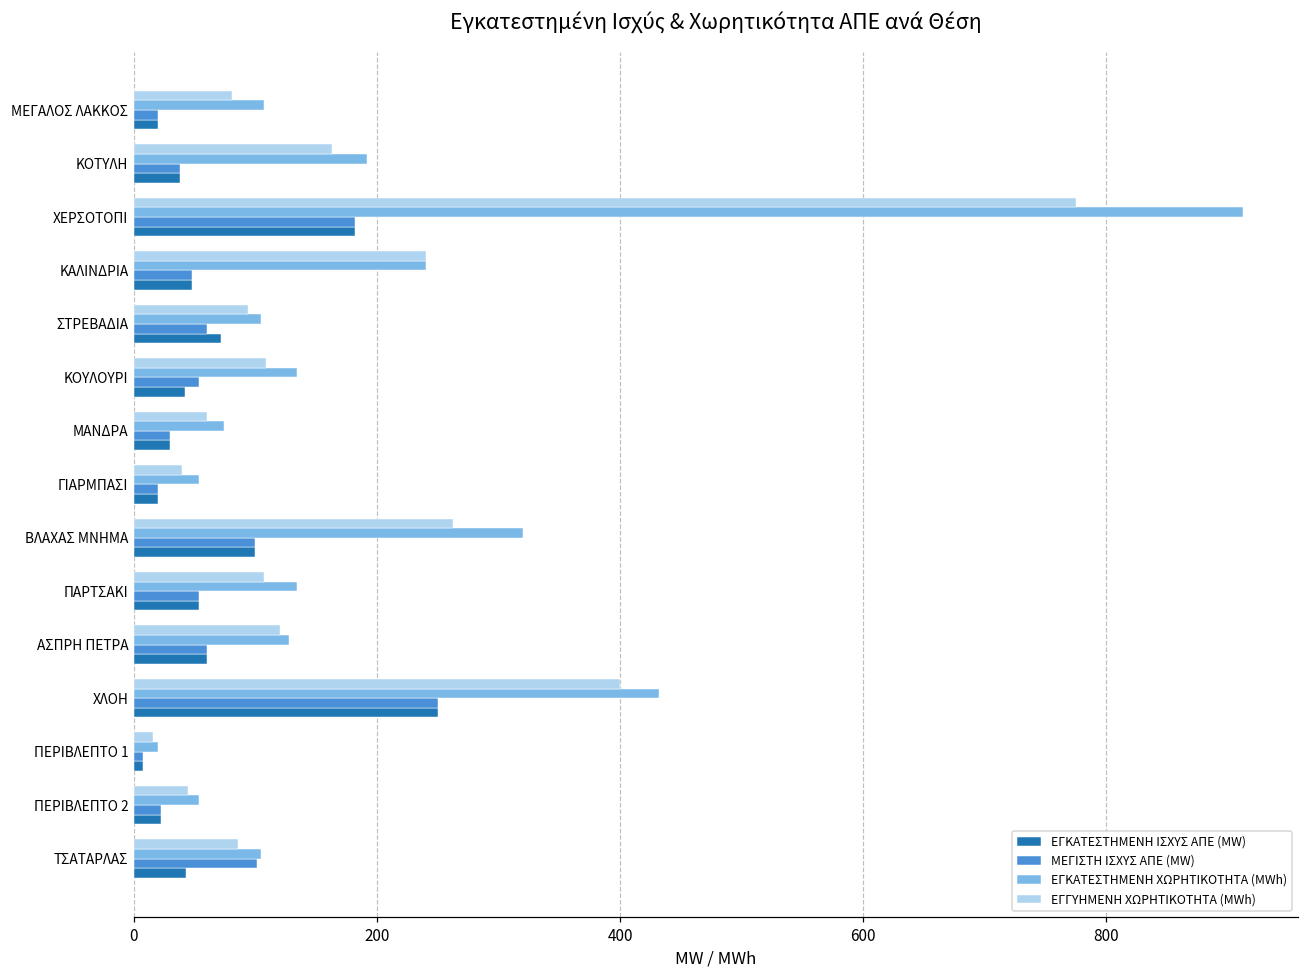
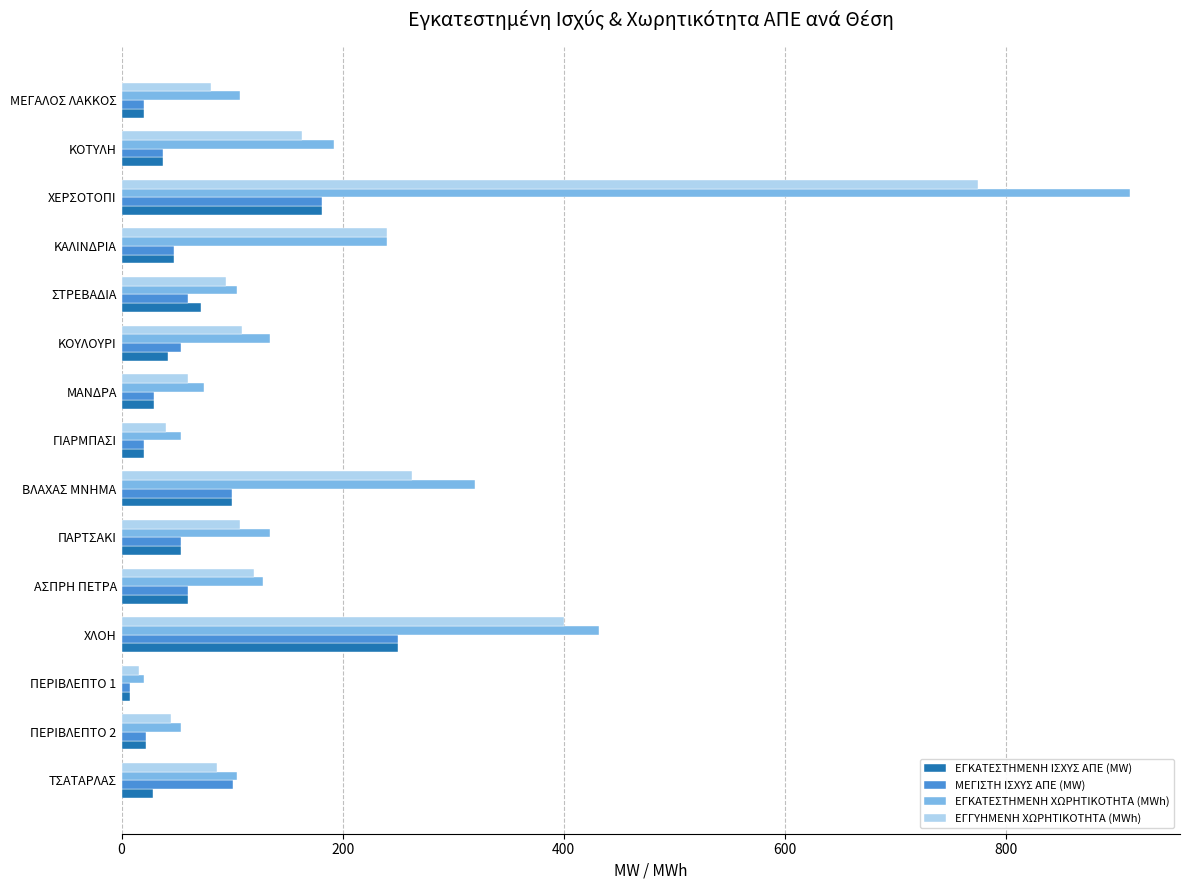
  {
    "ΕΓΚΑΤΕΣΤΗΜΕΝΗ ΙΣΧΥΣ ΑΠΕ (MW)": {
      "ΜΕΓΑΛΟΣ ΛΑΚΚΟΣ": 20,
      "ΚΟΤΥΛΗ": 38,
      "ΧΕΡΣΟΤΟΠΙ": 182,
      "ΚΑΛΙΝΔΡΙΑ": 48,
      "ΣΤΡΕΒΑΔΙΑ": 72,
      "ΚΟΥΛΟΥΡΙ": 42,
      "ΜΑΝΔΡΑ": 30,
      "ΓΙΑΡΜΠΑΣΙ": 20,
      "ΒΛΑΧΑΣ ΜΝΗΜΑ": 100,
      "ΠΑΡΤΣΑΚΙ": 53,
      "ΑΣΠΡΗ ΠΕΤΡΑ": 60,
      "ΧΛΟΗ": 250,
      "ΠΕΡΙΒΛΕΠΤΟ 1": 8,
      "ΠΕΡΙΒΛΕΠΤΟ 2": 22,
-     "ΤΣΑΤΑΡΛΑΣ": 43
+     "ΤΣΑΤΑΡΛΑΣ": 29
    },
    "ΜΕΓΙΣΤΗ ΙΣΧΥΣ ΑΠΕ (MW)": {
      "ΜΕΓΑΛΟΣ ΛΑΚΚΟΣ": 20,
      "ΚΟΤΥΛΗ": 38,
      "ΧΕΡΣΟΤΟΠΙ": 182,
      "ΚΑΛΙΝΔΡΙΑ": 48,
      "ΣΤΡΕΒΑΔΙΑ": 60,
      "ΚΟΥΛΟΥΡΙ": 54,
      "ΜΑΝΔΡΑ": 30,
      "ΓΙΑΡΜΠΑΣΙ": 20,
      "ΒΛΑΧΑΣ ΜΝΗΜΑ": 100,
      "ΠΑΡΤΣΑΚΙ": 53,
      "ΑΣΠΡΗ ΠΕΤΡΑ": 60,
      "ΧΛΟΗ": 250,
      "ΠΕΡΙΒΛΕΠΤΟ 1": 8,
      "ΠΕΡΙΒΛΕΠΤΟ 2": 22,
      "ΤΣΑΤΑΡΛΑΣ": 101
    }
  }
